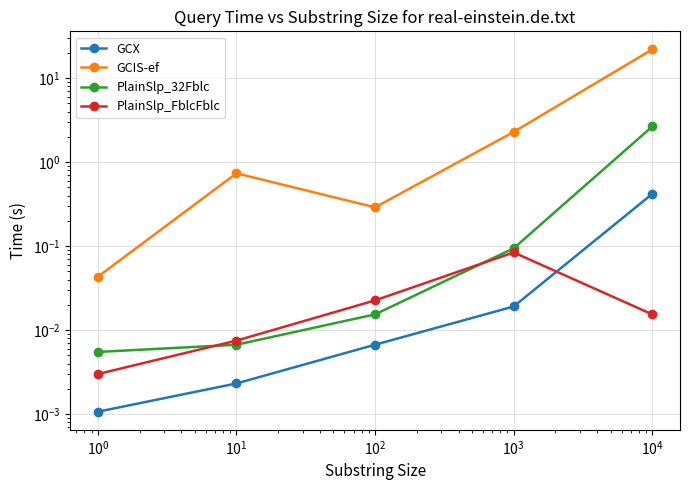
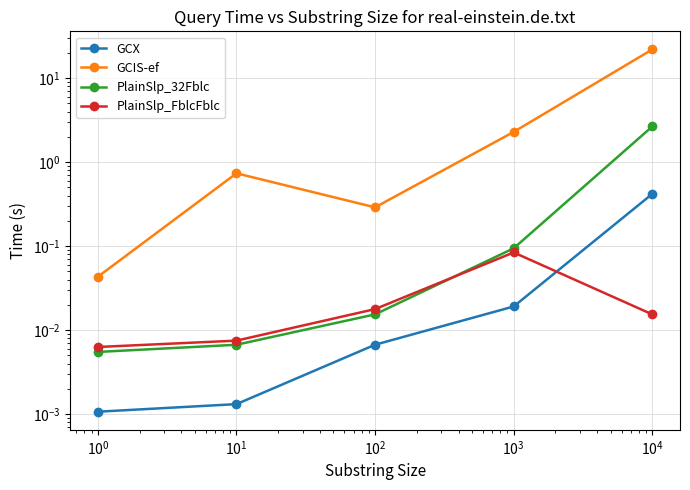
  {
    "GCX": {
      "10^0": 0.0011,
-     "10^1": 0.0023,
+     "10^1": 0.0013,
      "10^2": 0.007,
      "10^3": 0.019,
      "10^4": 0.4
    },
    "GCIS-ef": {
      "10^0": 0.04,
      "10^1": 0.7,
      "10^2": 0.29,
      "10^3": 2.3,
      "10^4": 22
    },
    "PlainSlp_32Fblc": {
      "10^0": 0.006,
      "10^1": 0.007,
      "10^2": 0.015,
      "10^3": 0.09,
      "10^4": 2.7
    },
    "PlainSlp_FblcFblc": {
-     "10^0": 0.0030,
+     "10^0": 0.006,
      "10^1": 0.008,
-     "10^2": 0.023,
+     "10^2": 0.018,
      "10^3": 0.08,
      "10^4": 0.015
    }
  }
